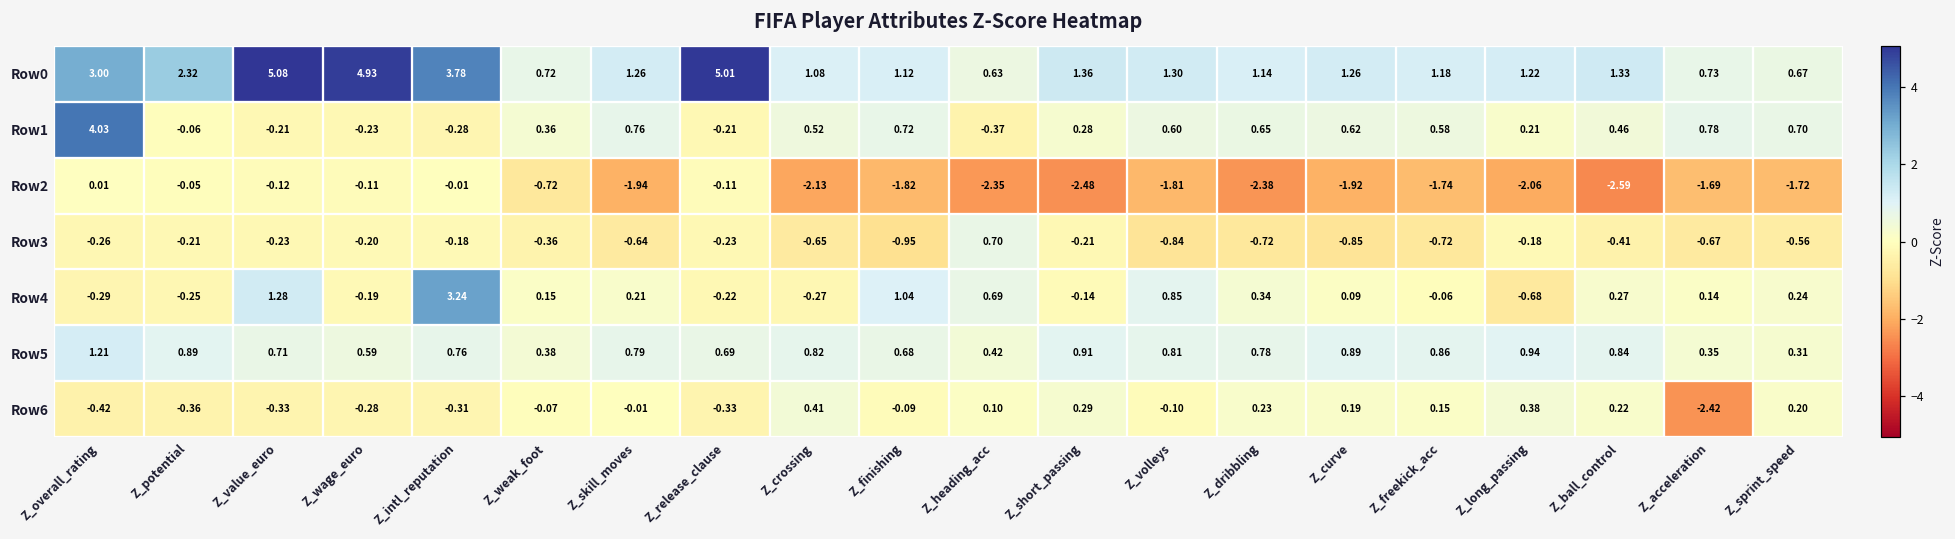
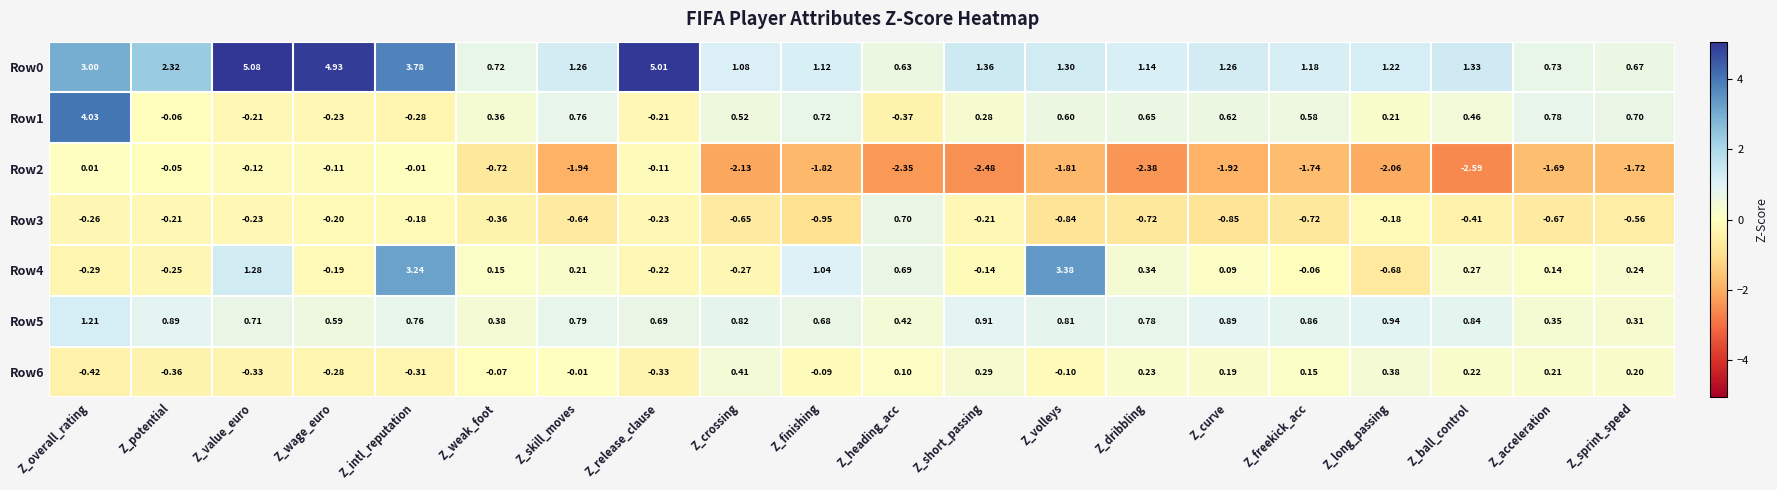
  {
    "Row0": {
      "Z_overall_rating": 3.00,
      "Z_potential": 2.32,
      "Z_value_euro": 5.08,
      "Z_wage_euro": 4.93,
      "Z_intl_reputation": 3.78,
      "Z_weak_foot": 0.72,
      "Z_skill_moves": 1.26,
      "Z_release_clause": 5.01,
      "Z_crossing": 1.08,
      "Z_finishing": 1.12,
      "Z_heading_acc": 0.63,
      "Z_short_passing": 1.36,
      "Z_volleys": 1.30,
      "Z_dribbling": 1.14,
      "Z_curve": 1.26,
      "Z_freekick_acc": 1.18,
      "Z_long_passing": 1.22,
      "Z_ball_control": 1.33,
      "Z_acceleration": 0.73,
      "Z_sprint_speed": 0.67
    },
    "Row1": {
      "Z_overall_rating": 4.03,
      "Z_potential": -0.06,
      "Z_value_euro": -0.21,
      "Z_wage_euro": -0.23,
      "Z_intl_reputation": -0.28,
      "Z_weak_foot": 0.36,
      "Z_skill_moves": 0.76,
      "Z_release_clause": -0.21,
      "Z_crossing": 0.52,
      "Z_finishing": 0.72,
      "Z_heading_acc": -0.37,
      "Z_short_passing": 0.28,
      "Z_volleys": 0.60,
      "Z_dribbling": 0.65,
      "Z_curve": 0.62,
      "Z_freekick_acc": 0.58,
      "Z_long_passing": 0.21,
      "Z_ball_control": 0.46,
      "Z_acceleration": 0.78,
      "Z_sprint_speed": 0.70
    },
    "Row2": {
      "Z_overall_rating": 0.01,
      "Z_potential": -0.05,
      "Z_value_euro": -0.12,
      "Z_wage_euro": -0.11,
      "Z_intl_reputation": -0.01,
      "Z_weak_foot": -0.72,
      "Z_skill_moves": -1.94,
      "Z_release_clause": -0.11,
      "Z_crossing": -2.13,
      "Z_finishing": -1.82,
      "Z_heading_acc": -2.35,
      "Z_short_passing": -2.48,
      "Z_volleys": -1.81,
      "Z_dribbling": -2.38,
      "Z_curve": -1.92,
      "Z_freekick_acc": -1.74,
      "Z_long_passing": -2.06,
      "Z_ball_control": -2.59,
      "Z_acceleration": -1.69,
      "Z_sprint_speed": -1.72
    },
    "Row3": {
      "Z_overall_rating": -0.26,
      "Z_potential": -0.21,
      "Z_value_euro": -0.23,
      "Z_wage_euro": -0.20,
      "Z_intl_reputation": -0.18,
      "Z_weak_foot": -0.36,
      "Z_skill_moves": -0.64,
      "Z_release_clause": -0.23,
      "Z_crossing": -0.65,
      "Z_finishing": -0.95,
      "Z_heading_acc": 0.70,
      "Z_short_passing": -0.21,
      "Z_volleys": -0.84,
      "Z_dribbling": -0.72,
      "Z_curve": -0.85,
      "Z_freekick_acc": -0.72,
      "Z_long_passing": -0.18,
      "Z_ball_control": -0.41,
      "Z_acceleration": -0.67,
      "Z_sprint_speed": -0.56
    },
    "Row4": {
      "Z_overall_rating": -0.29,
      "Z_potential": -0.25,
      "Z_value_euro": 1.28,
      "Z_wage_euro": -0.19,
      "Z_intl_reputation": 3.24,
      "Z_weak_foot": 0.15,
      "Z_skill_moves": 0.21,
      "Z_release_clause": -0.22,
      "Z_crossing": -0.27,
      "Z_finishing": 1.04,
      "Z_heading_acc": 0.69,
      "Z_short_passing": -0.14,
-     "Z_volleys": 0.85,
+     "Z_volleys": 3.38,
      "Z_dribbling": 0.34,
      "Z_curve": 0.09,
      "Z_freekick_acc": -0.06,
      "Z_long_passing": -0.68,
      "Z_ball_control": 0.27,
      "Z_acceleration": 0.14,
      "Z_sprint_speed": 0.24
    },
    "Row5": {
      "Z_overall_rating": 1.21,
      "Z_potential": 0.89,
      "Z_value_euro": 0.71,
      "Z_wage_euro": 0.59,
      "Z_intl_reputation": 0.76,
      "Z_weak_foot": 0.38,
      "Z_skill_moves": 0.79,
      "Z_release_clause": 0.69,
      "Z_crossing": 0.82,
      "Z_finishing": 0.68,
      "Z_heading_acc": 0.42,
      "Z_short_passing": 0.91,
      "Z_volleys": 0.81,
      "Z_dribbling": 0.78,
      "Z_curve": 0.89,
      "Z_freekick_acc": 0.86,
      "Z_long_passing": 0.94,
      "Z_ball_control": 0.84,
      "Z_acceleration": 0.35,
      "Z_sprint_speed": 0.31
    },
    "Row6": {
      "Z_overall_rating": -0.42,
      "Z_potential": -0.36,
      "Z_value_euro": -0.33,
      "Z_wage_euro": -0.28,
      "Z_intl_reputation": -0.31,
      "Z_weak_foot": -0.07,
      "Z_skill_moves": -0.01,
      "Z_release_clause": -0.33,
      "Z_crossing": 0.41,
      "Z_finishing": -0.09,
      "Z_heading_acc": 0.10,
      "Z_short_passing": 0.29,
      "Z_volleys": -0.10,
      "Z_dribbling": 0.23,
      "Z_curve": 0.19,
      "Z_freekick_acc": 0.15,
      "Z_long_passing": 0.38,
      "Z_ball_control": 0.22,
-     "Z_acceleration": -2.42,
+     "Z_acceleration": 0.21,
      "Z_sprint_speed": 0.20
    }
  }
